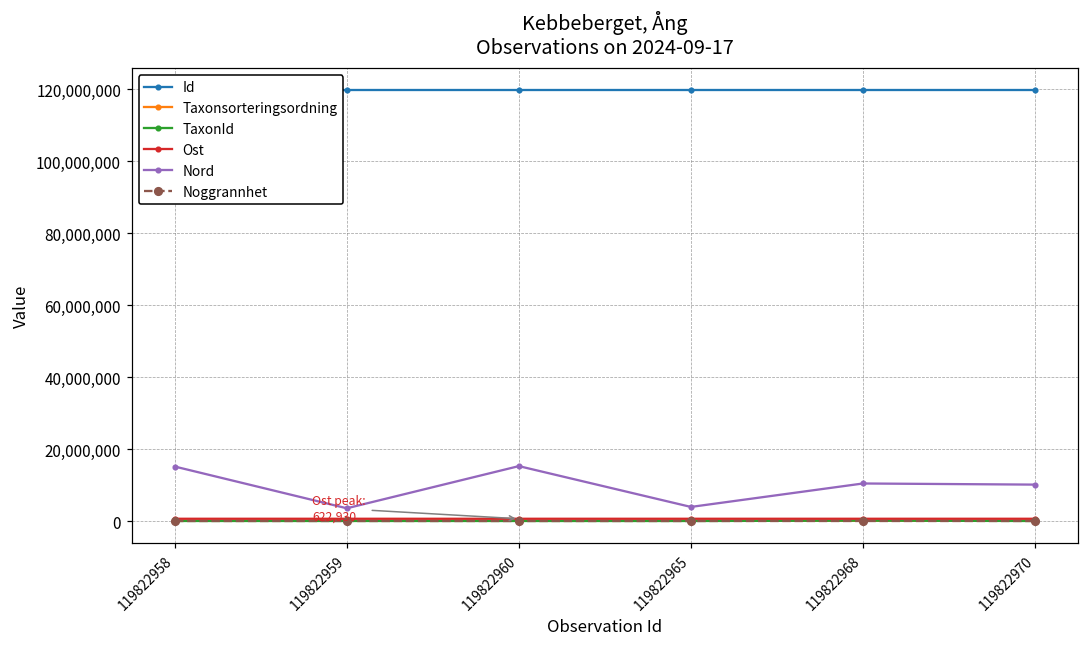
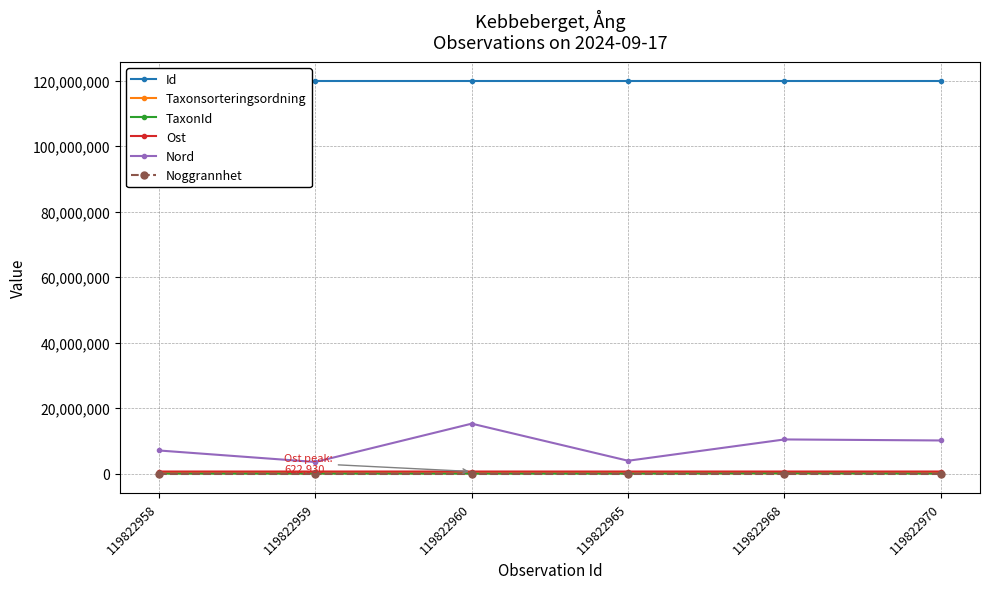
  {
    "Id": {
      "119822959": "120,000,000",
      "119822960": "120,000,000",
      "119822965": "120,000,000",
      "119822968": "120,000,000",
      "119822970": "120,000,000"
    },
    "Nord": {
-     "119822958": "15,000,000",
+     "119822958": "7,000,000",
      "119822960": "15,000,000",
      "119822965": "4,000,000",
      "119822968": "10,000,000",
      "119822970": "10,000,000"
    }
  }
